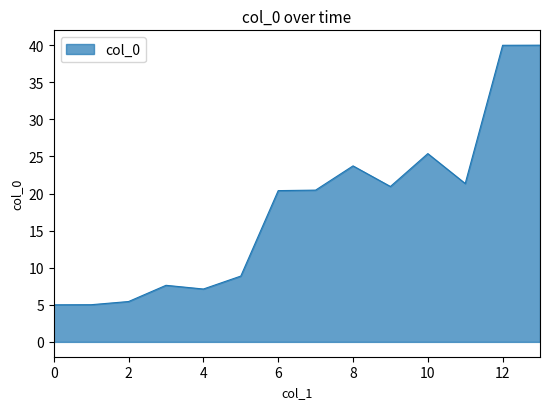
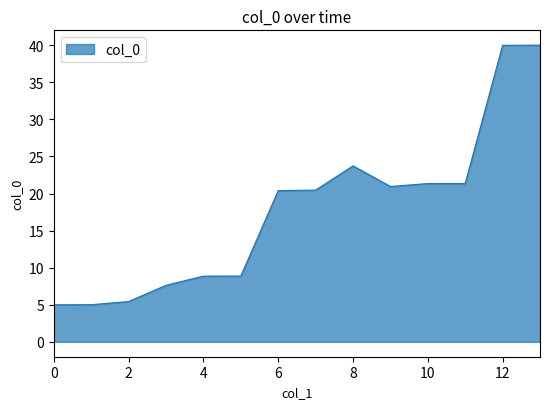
  {
    "0": 5,
    "2": 5,
-   "4": 7,
+   "4": 9,
    "6": 20,
    "8": 24,
-   "10": 25,
+   "10": 21,
    "12": 40
  }
